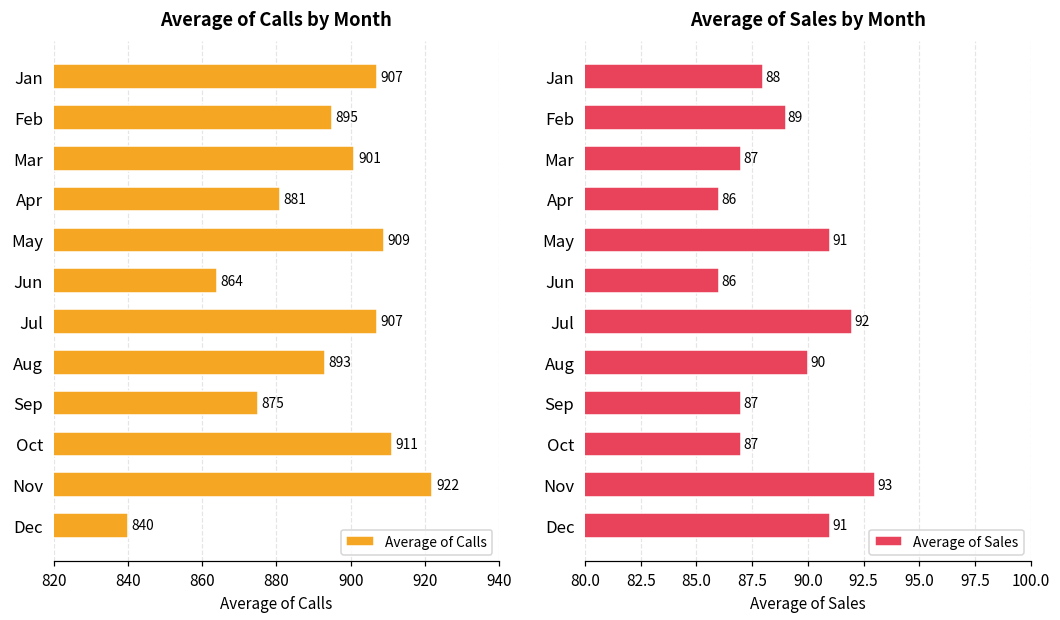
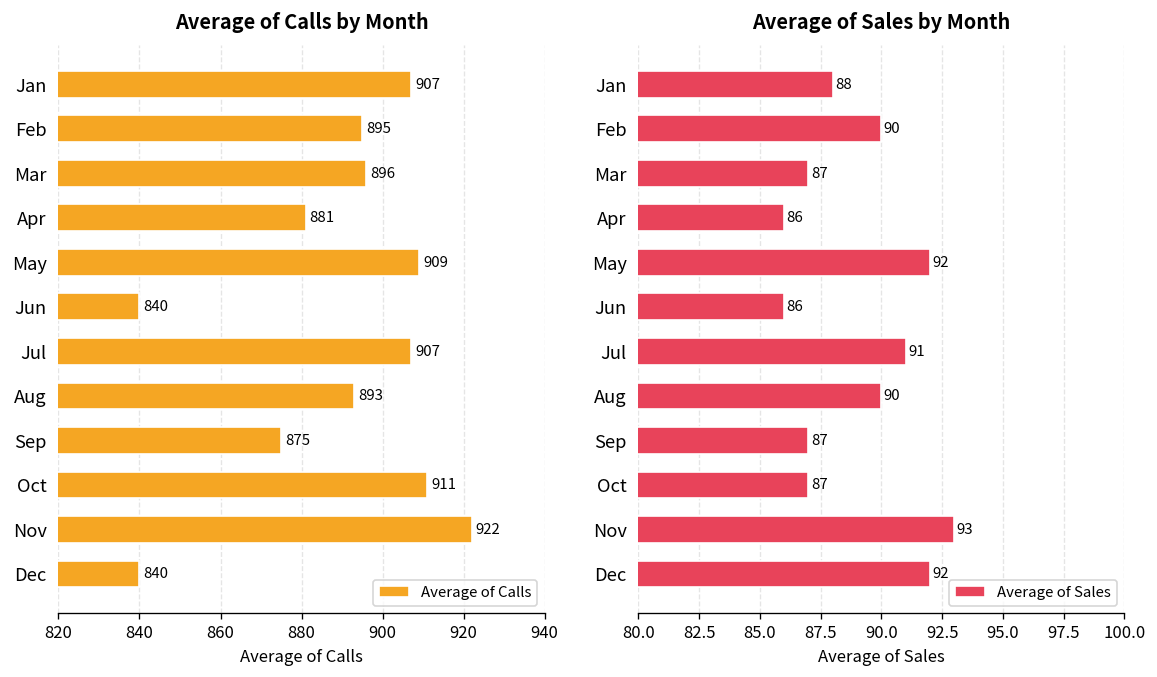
  {
    "Average of Calls by Month": {
      "Jan": 907,
      "Feb": 895,
-     "Mar": 901,
+     "Mar": 896,
      "Apr": 881,
      "May": 909,
-     "Jun": 864,
+     "Jun": 840,
      "Jul": 907,
      "Aug": 893,
      "Sep": 875,
      "Oct": 911,
      "Nov": 922,
      "Dec": 840
    },
    "Average of Sales by Month": {
      "Jan": 88,
-     "Feb": 89,
+     "Feb": 90,
      "Mar": 87,
      "Apr": 86,
-     "May": 91,
+     "May": 92,
      "Jun": 86,
-     "Jul": 92,
+     "Jul": 91,
      "Aug": 90,
      "Sep": 87,
      "Oct": 87,
      "Nov": 93,
-     "Dec": 91
+     "Dec": 92
    }
  }
